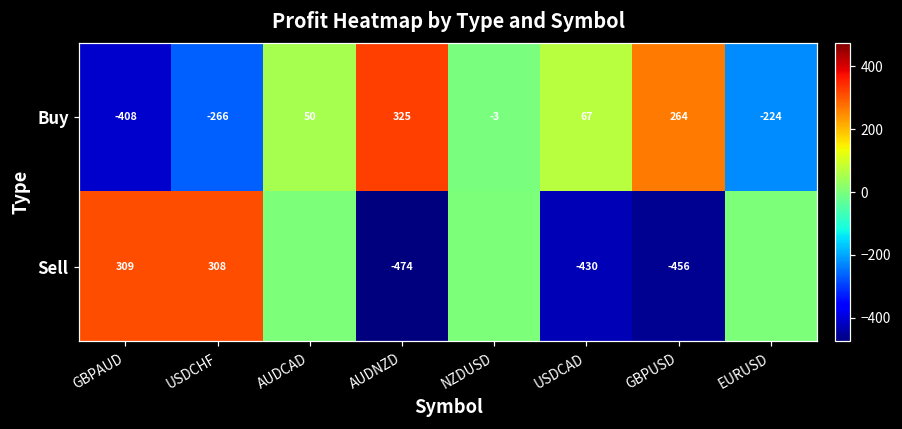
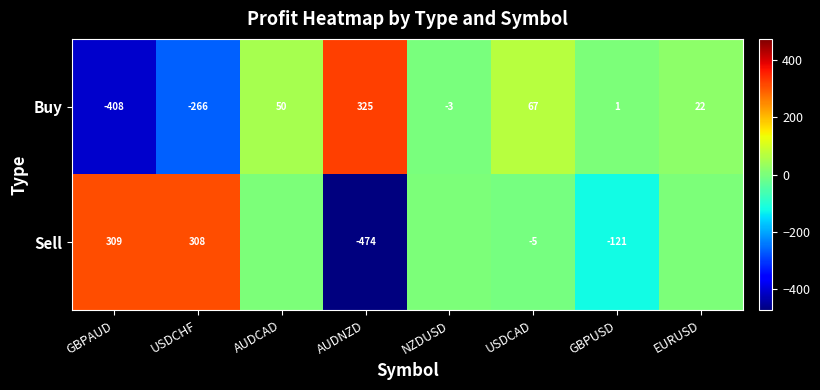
  {
    "Buy": {
      "GBPAUD": -408,
      "USDCHF": -266,
      "AUDCAD": 50,
      "AUDNZD": 325,
      "NZDUSD": -3,
      "USDCAD": 67,
-     "GBPUSD": 264,
-     "EURUSD": -224
+     "GBPUSD": 1,
+     "EURUSD": 22
    },
    "Sell": {
      "GBPAUD": 309,
      "USDCHF": 308,
      "AUDNZD": -474,
-     "USDCAD": -430,
-     "GBPUSD": -456
+     "USDCAD": -5,
+     "GBPUSD": -121
    }
  }
